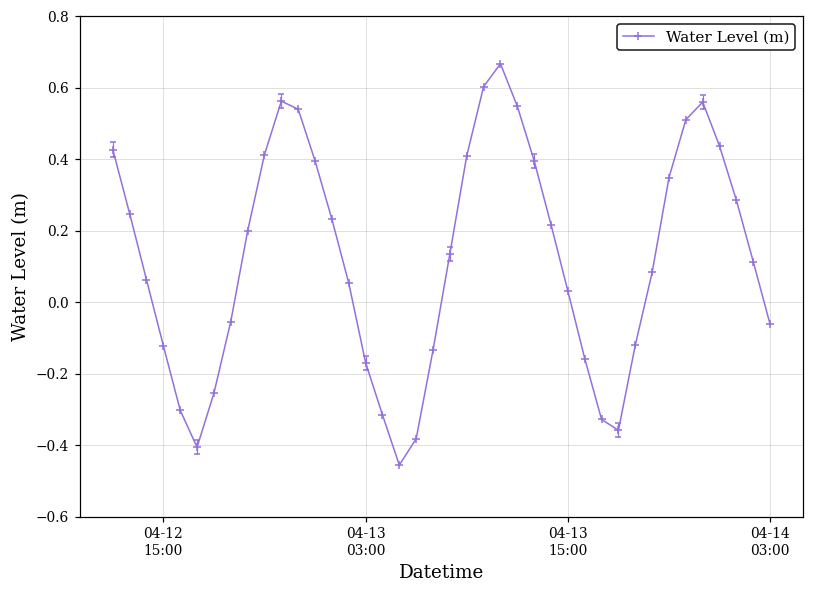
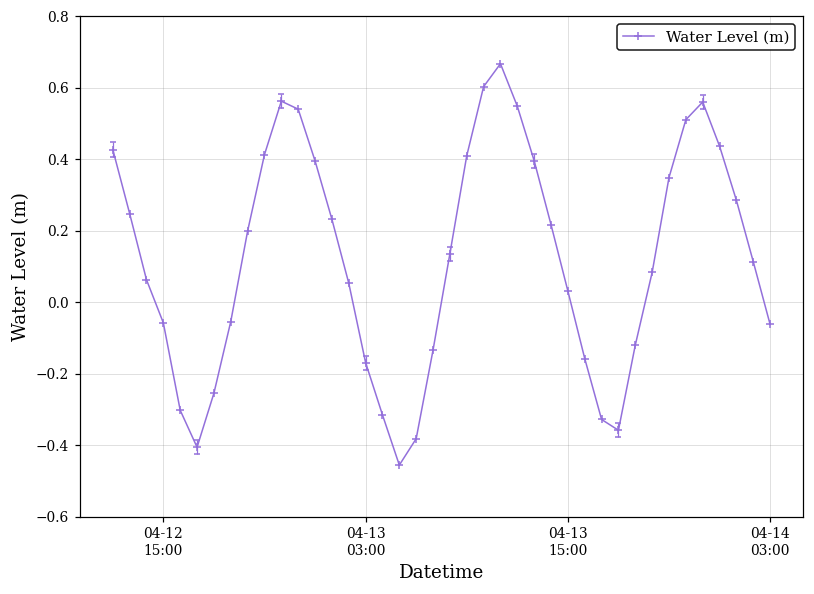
  {
    "Water Level (m)": {
-     "04-12 15:00": -0.12,
+     "04-12 15:00": -0.06,
      "04-13 03:00": -0.17,
      "04-13 15:00": 0.03,
      "04-14 03:00": -0.06
    }
  }
